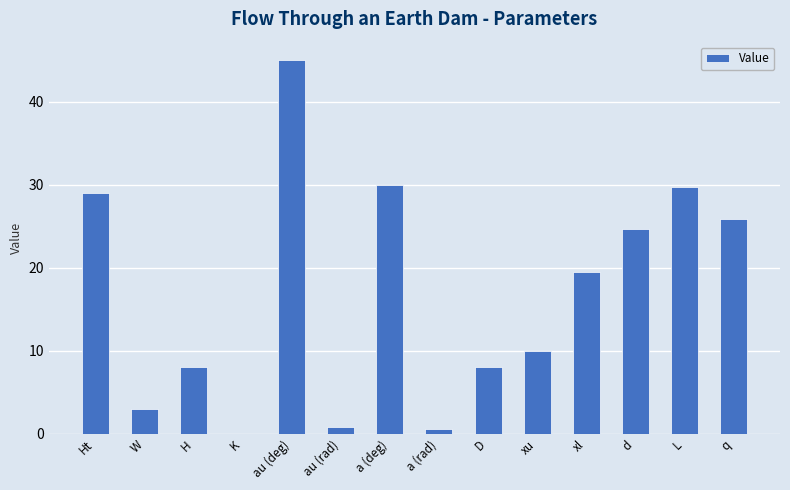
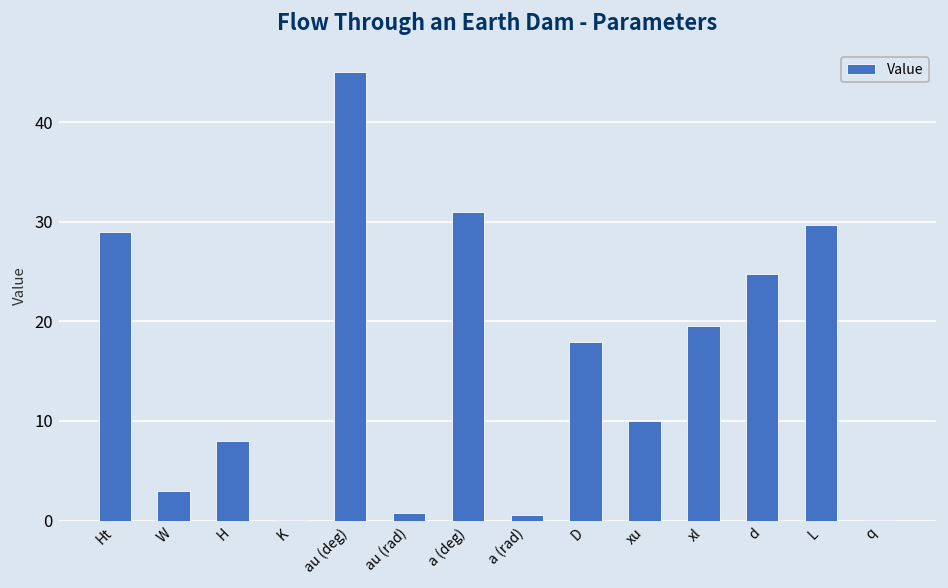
  {
    "Ht": 29,
    "W": 3,
    "H": 8,
    "au (deg)": 45,
    "au (rad)": 1,
-   "a (deg)": 30,
+   "a (deg)": 31,
    "a (rad)": 1,
-   "D": 8,
+   "D": 18,
    "xu": 10,
    "xl": 20,
    "d": 25,
    "L": 30,
-   "q": 26
+   "q": 0
  }
